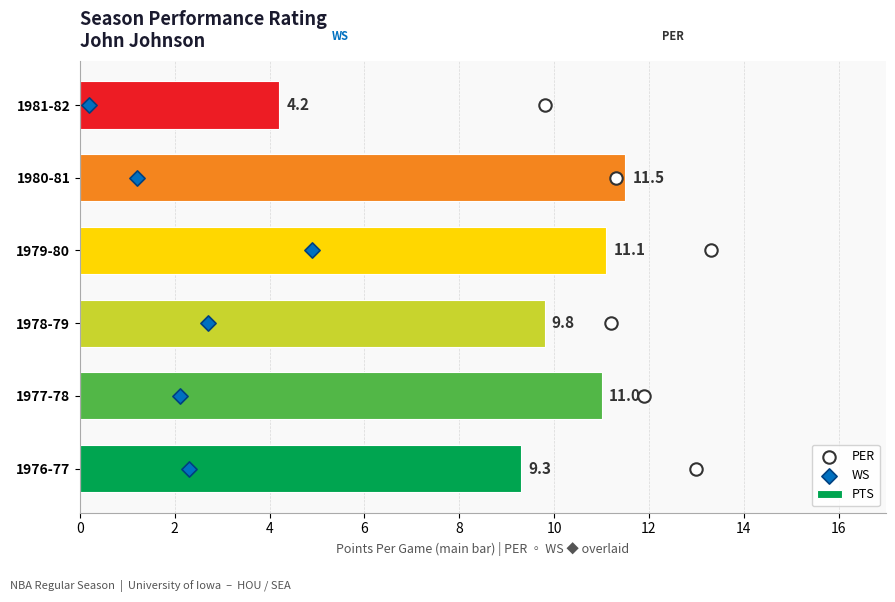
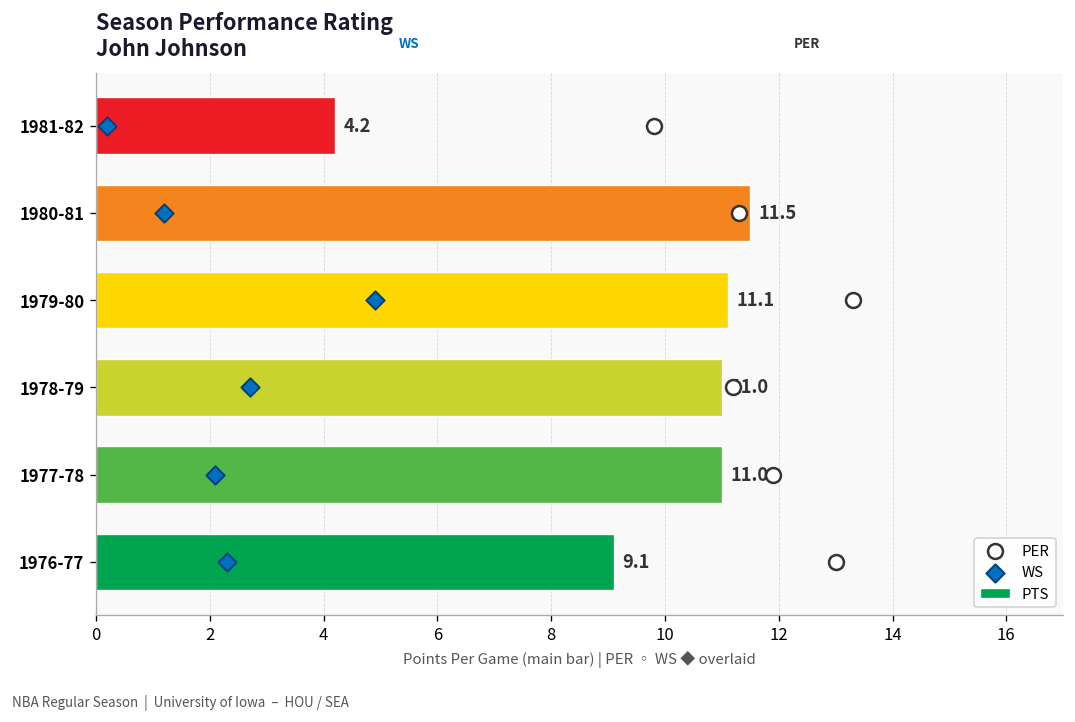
  {
    "PTS": {
      "1981-82": 4.2,
      "1980-81": 11.5,
      "1979-80": 11.1,
-     "1978-79": 9.8,
+     "1978-79": 11.0,
      "1977-78": 11.0,
-     "1976-77": 9.3
+     "1976-77": 9.1
    }
  }
